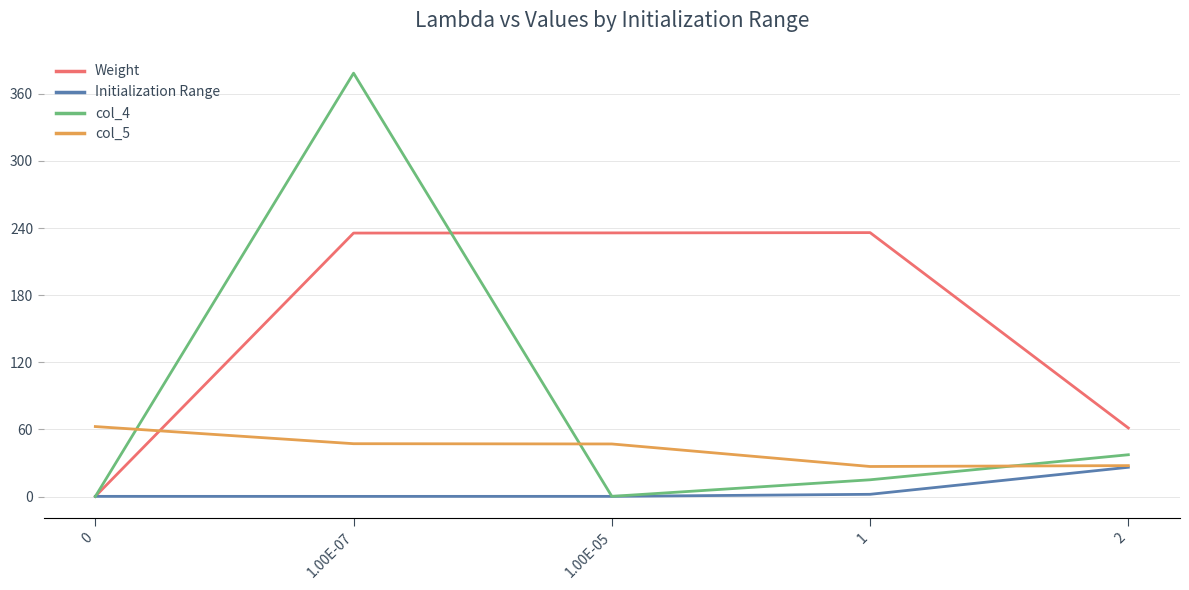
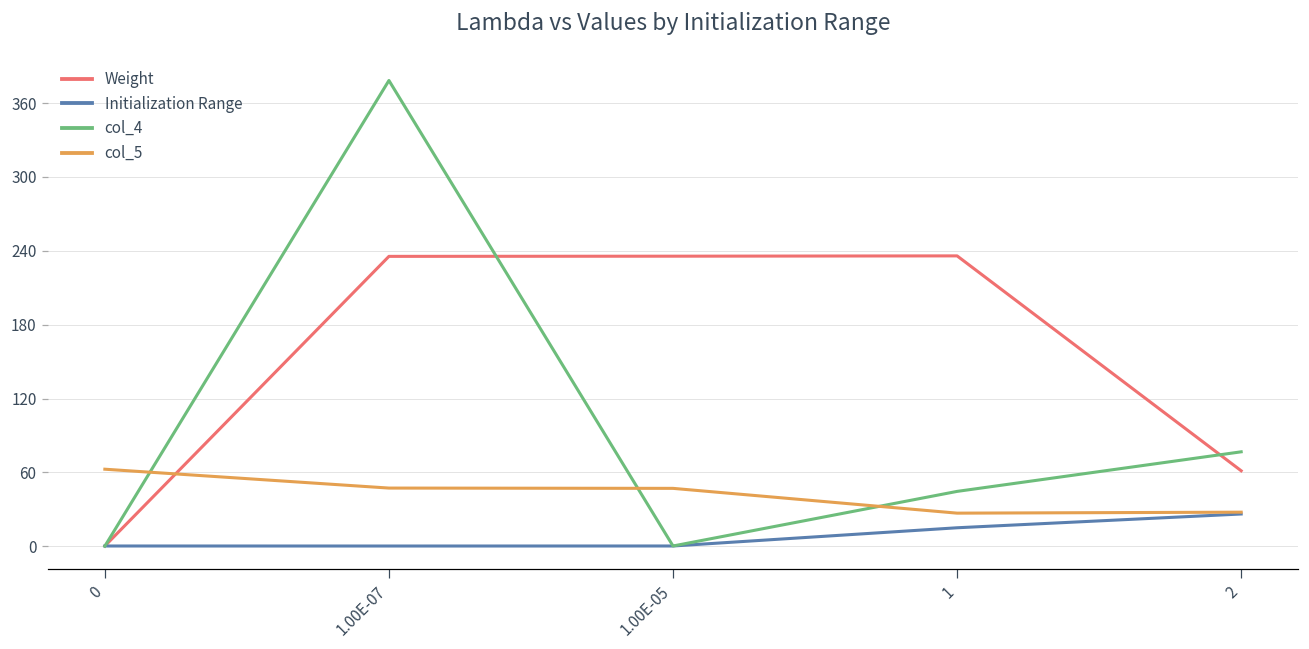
  {
    "Initialization Range": {
      "1.00E-07": 0,
-     "1": 2
+     "1": 15
    },
    "col_4": {
      "1.00E-07": 378,
-     "1": 15,
-     "2": 37
+     "1": 45,
+     "2": 77
    }
  }
